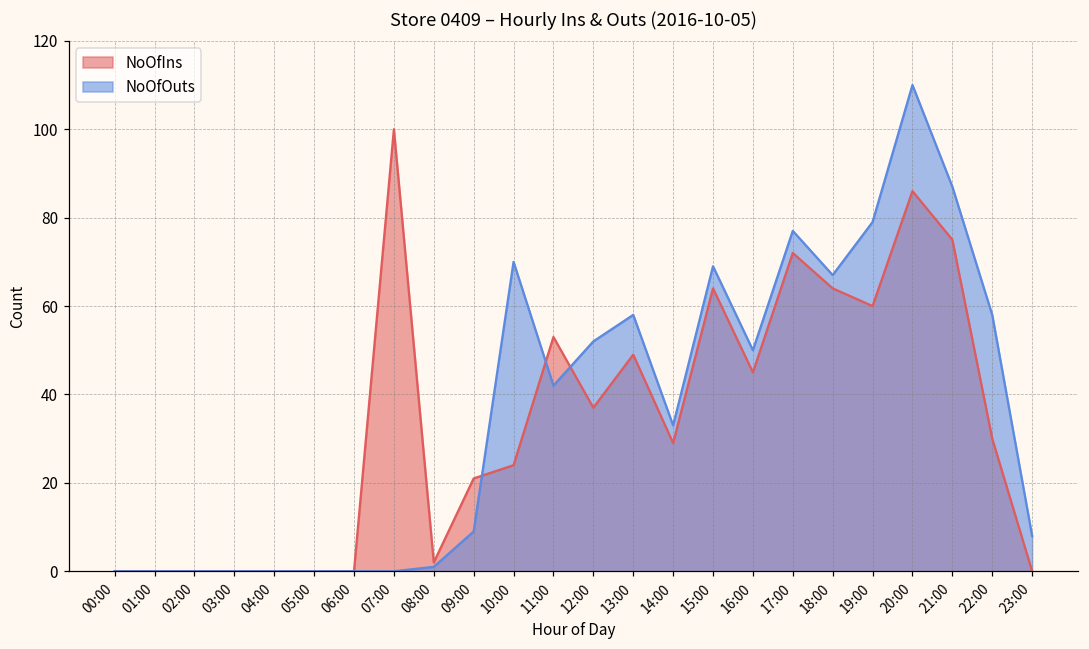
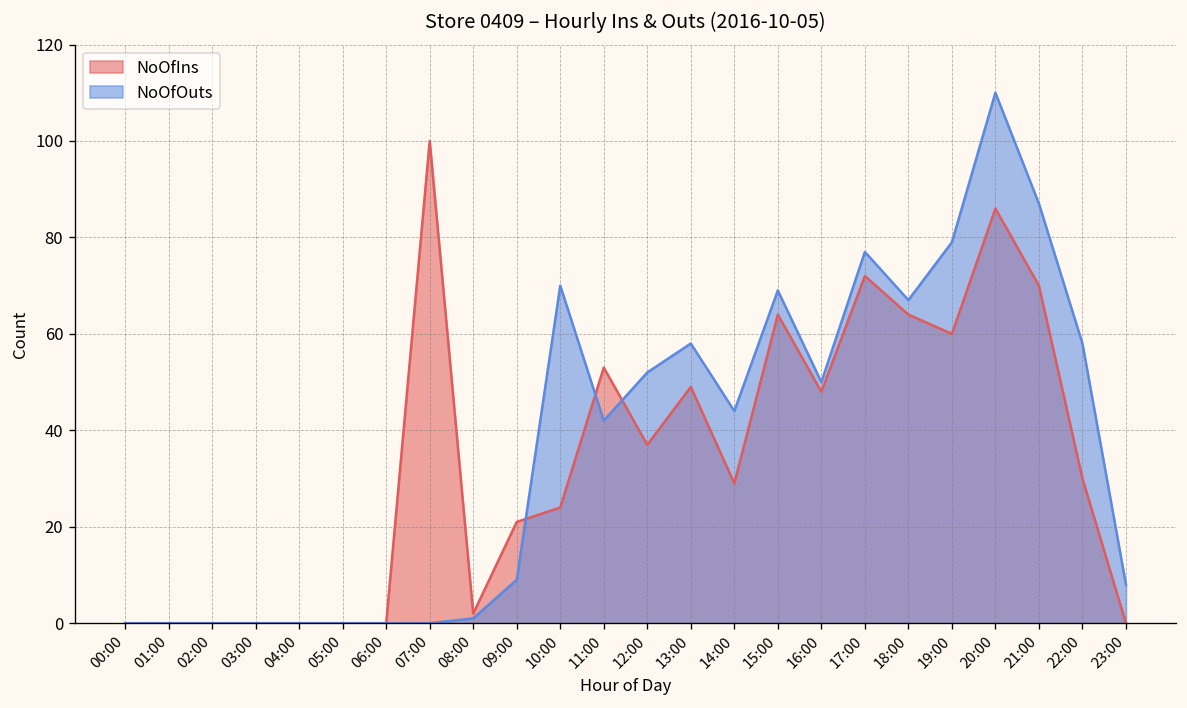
  {
    "NoOfIns": {
      "07:00": 100,
      "08:00": 2,
      "09:00": 21,
      "10:00": 24,
      "11:00": 53,
      "12:00": 37,
      "13:00": 49,
      "14:00": 29,
      "15:00": 64,
-     "16:00": 45,
+     "16:00": 48,
      "17:00": 72,
      "18:00": 64,
      "19:00": 60,
      "20:00": 86,
-     "21:00": 75,
+     "21:00": 70,
      "22:00": 30,
      "23:00": 0
    },
    "NoOfOuts": {
      "07:00": 0,
      "08:00": 1,
      "09:00": 9,
      "10:00": 70,
      "11:00": 42,
      "12:00": 52,
      "13:00": 58,
-     "14:00": 33,
+     "14:00": 44,
      "15:00": 69,
      "16:00": 50,
      "17:00": 77,
      "18:00": 67,
      "19:00": 79,
      "20:00": 110,
      "21:00": 87,
      "22:00": 58,
      "23:00": 8
    }
  }
